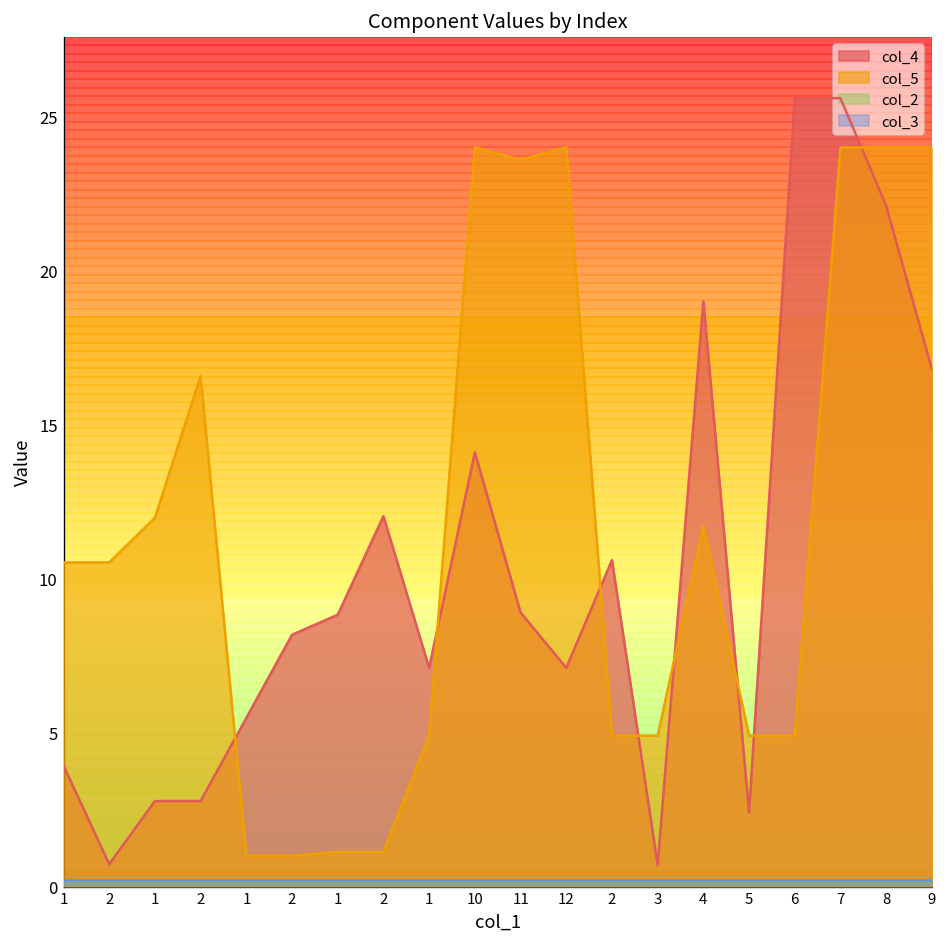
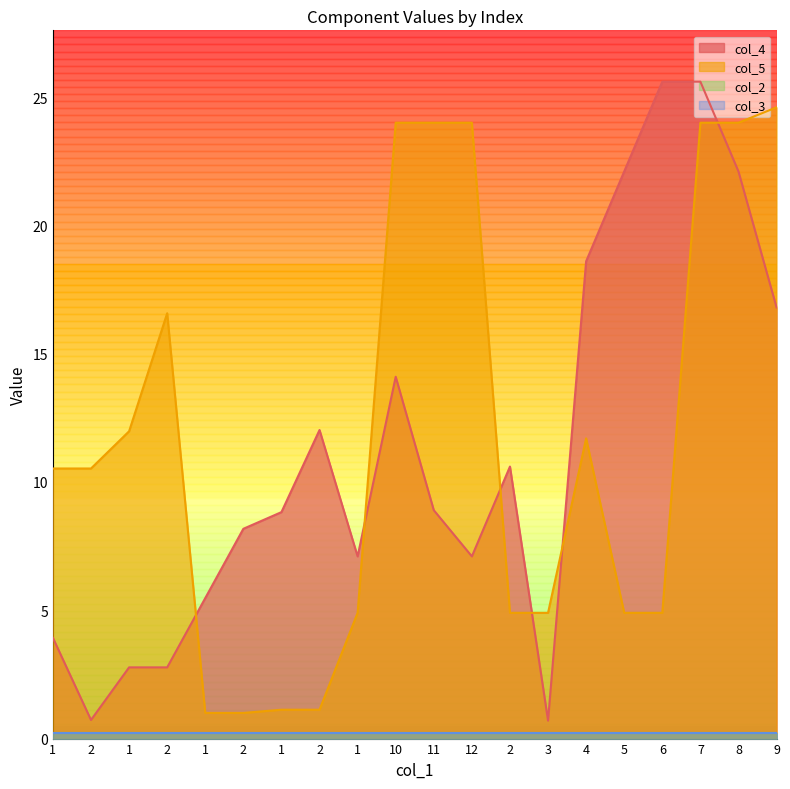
  {
    "col_4": {
      "10": 14.1,
      "11": 8.9,
      "12": 7.1,
      "3": 0.7,
-     "4": 19.0,
-     "5": 2.4,
+     "4": 18.6,
+     "5": 22.1,
      "6": 25.6,
      "8": 22.1,
      "9": 16.8
    },
    "col_5": {
      "10": 24.0,
-     "11": 23.6,
+     "11": 24.0,
      "12": 24.0,
      "3": 4.9,
      "4": 11.7,
      "5": 4.9,
      "6": 4.9,
      "7": 24.0,
      "8": 24.0,
-     "9": 24.0
+     "9": 24.6
    },
    "col_3": {
      "10": 0.2,
      "11": 0.2,
      "12": 0.2,
      "3": 0.2,
      "4": 0.2,
      "5": 0.2,
      "6": 0.2,
      "7": 0.2,
      "8": 0.2,
      "9": 0.2
    }
  }
